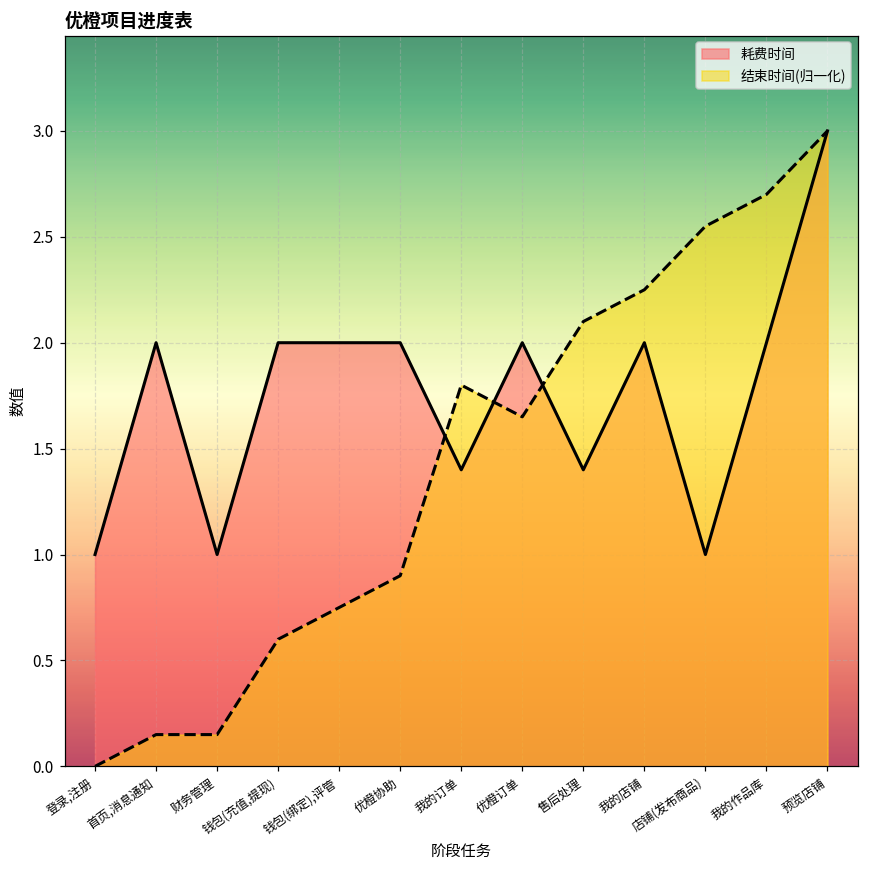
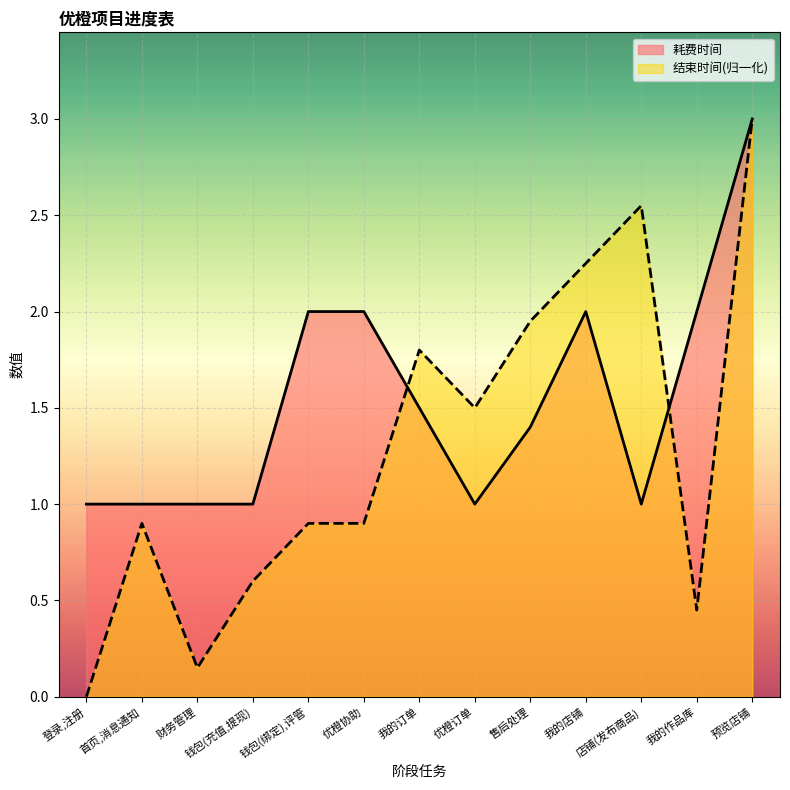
  {
    "耗费时间": {
      "登录,注册": 1.0,
-     "首页,消息通知": 2,
+     "首页,消息通知": 1,
      "财务管理": 1.0,
-     "钱包(充值,提现)": 2,
+     "钱包(充值,提现)": 1,
      "钱包(绑定),评管": 2.0,
      "优橙协助": 2.0,
-     "我的订单": 1.4,
-     "优橙订单": 2,
+     "我的订单": 1.5,
+     "优橙订单": 1,
      "售后处理": 1.4,
      "我的店铺": 2.0,
      "店铺(发布商品)": 1.0,
      "我的作品库": 2.0
    },
    "结束时间(归一化)": {
      "登录,注册": 0.00,
-     "首页,消息通知": 0.15,
+     "首页,消息通知": 0.90,
      "财务管理": 0.15,
      "钱包(充值,提现)": 0.60,
-     "钱包(绑定),评管": 0.75,
+     "钱包(绑定),评管": 0.90,
      "优橙协助": 0.90,
      "我的订单": 1.80,
-     "优橙订单": 1.65,
-     "售后处理": 2.10,
+     "优橙订单": 1.50,
+     "售后处理": 1.95,
      "我的店铺": 2.25,
      "店铺(发布商品)": 2.55,
-     "我的作品库": 2.70
+     "我的作品库": 0.45
    }
  }
